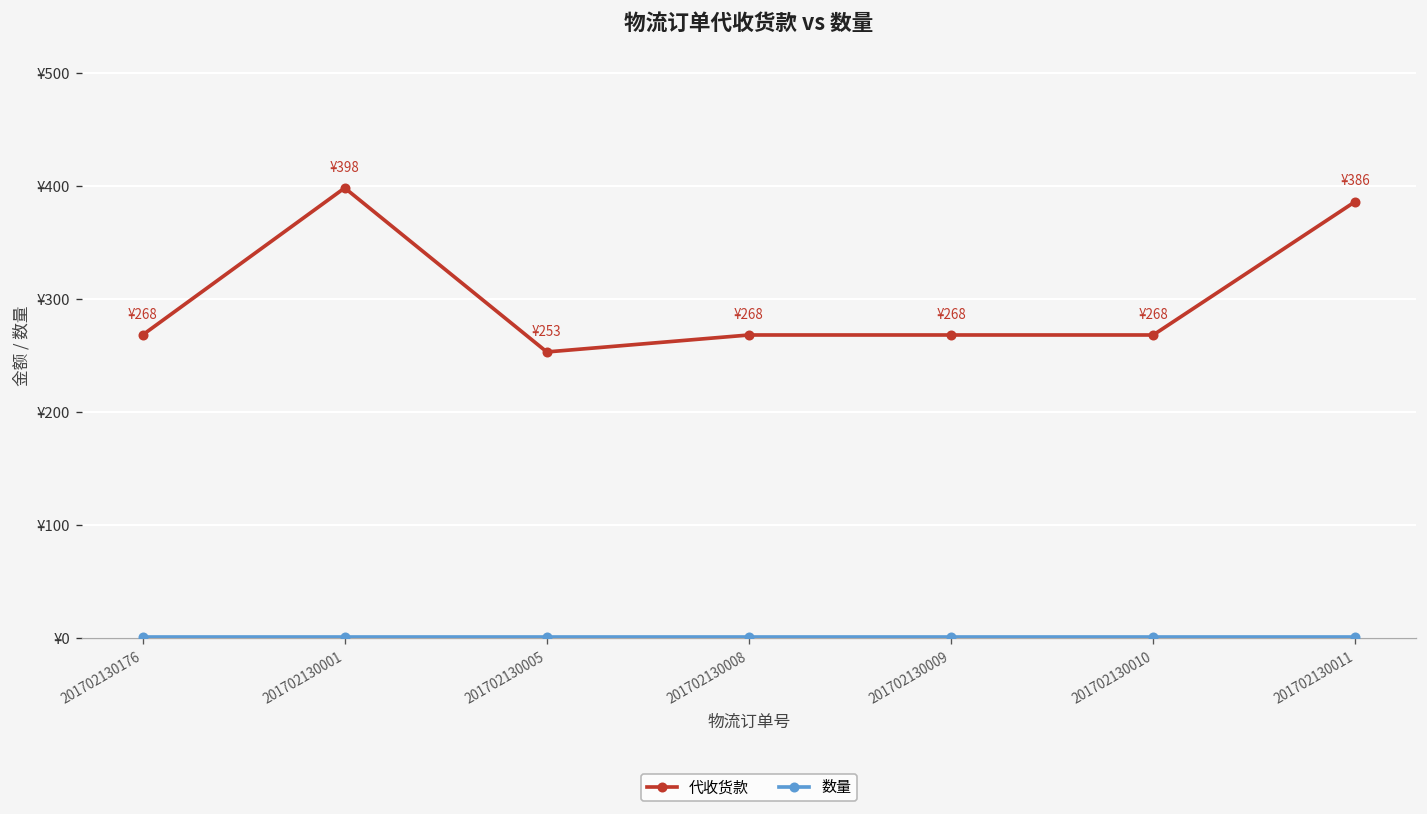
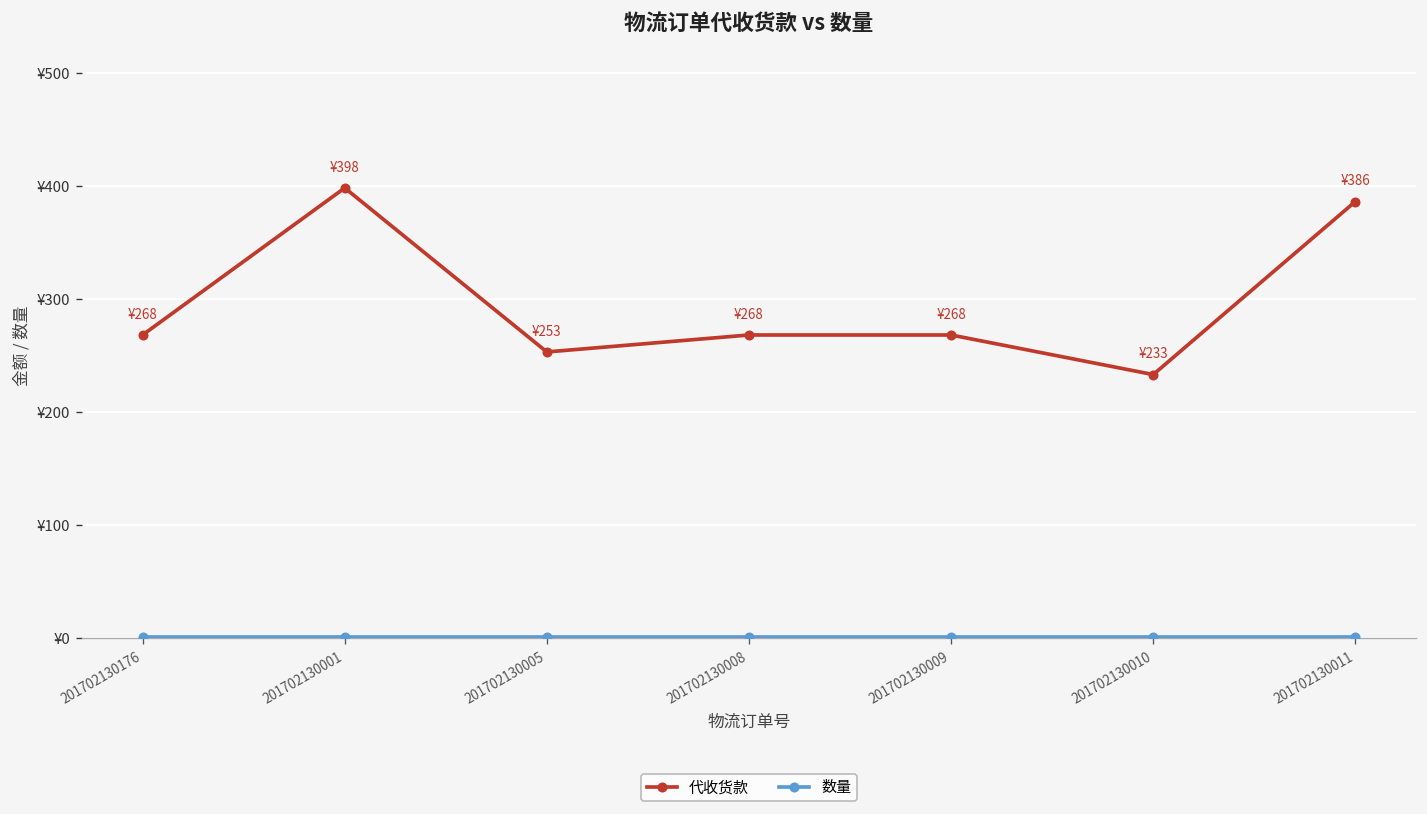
  {
    "代收货款": {
      "201702130176": "¥268",
      "201702130001": "¥398",
      "201702130005": "¥253",
      "201702130008": "¥268",
      "201702130009": "¥268",
-     "201702130010": "¥268",
+     "201702130010": "¥233",
      "201702130011": "¥386"
    },
    "数量": {
      "201702130176": "¥0",
      "201702130001": "¥0",
      "201702130005": "¥0",
      "201702130008": "¥0",
      "201702130009": "¥0",
      "201702130010": "¥0",
      "201702130011": "¥0"
    }
  }
